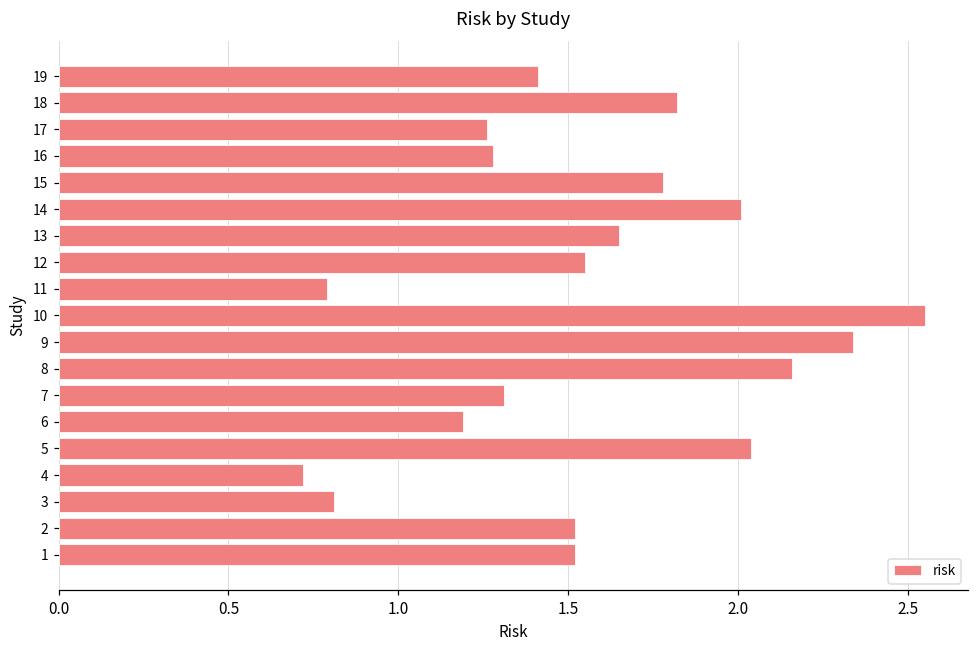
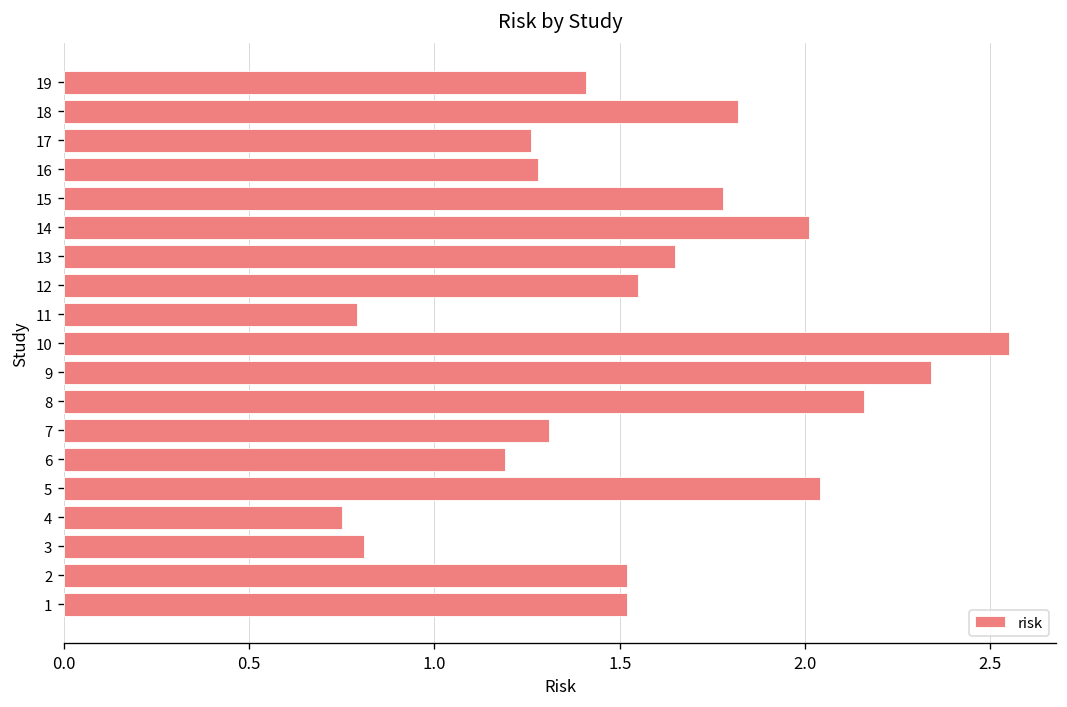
  {
    "19": 1.41,
    "18": 1.82,
    "17": 1.26,
    "16": 1.28,
    "15": 1.78,
    "14": 2.01,
    "13": 1.65,
    "12": 1.55,
    "11": 0.79,
    "10": 2.55,
    "9": 2.34,
    "8": 2.16,
    "7": 1.31,
    "6": 1.19,
    "5": 2.04,
-   "4": 0.72,
+   "4": 0.75,
    "3": 0.81,
    "2": 1.52,
    "1": 1.52
  }
